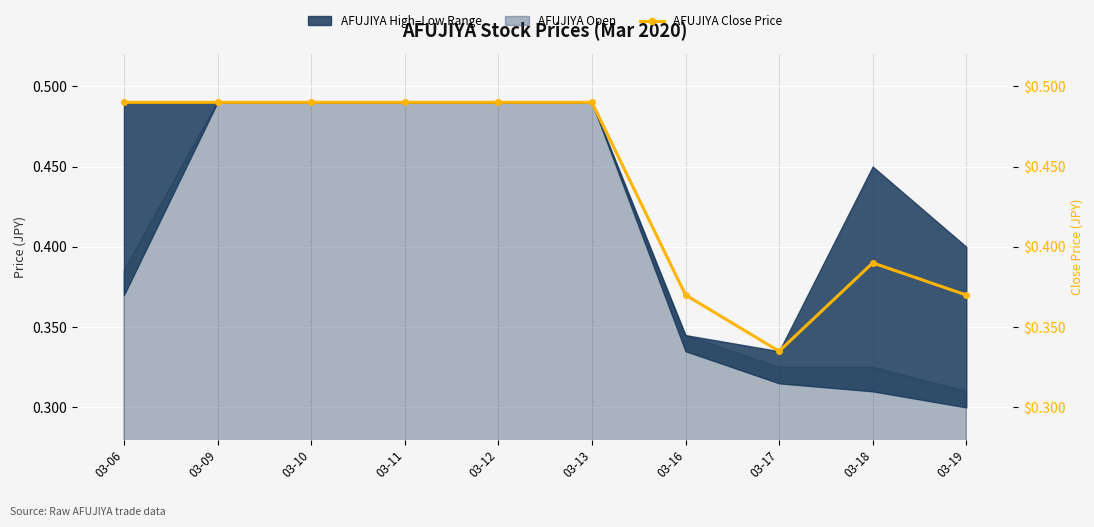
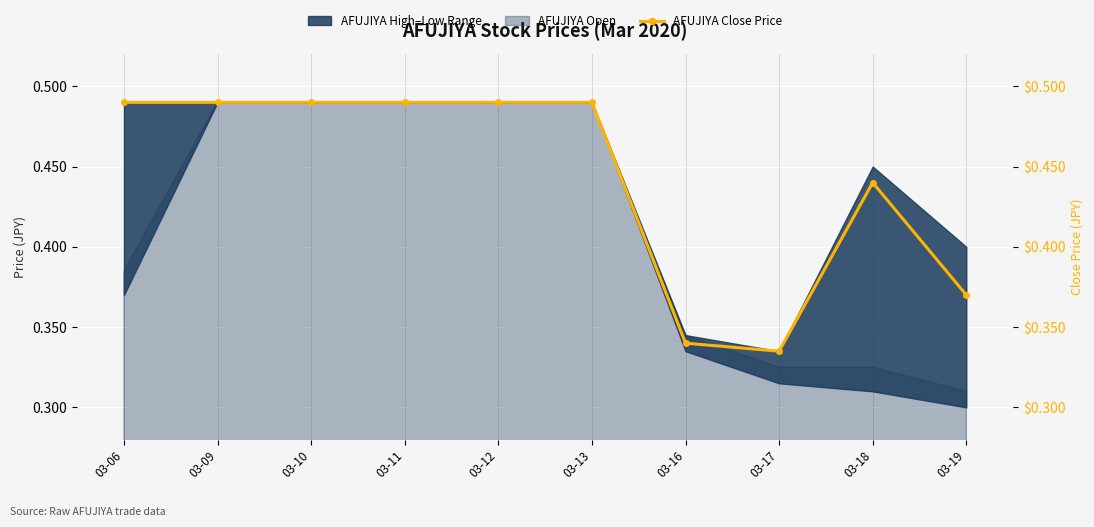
  {
    "AFUJIYA Close Price": {
      "03-06": "$0.49",
      "03-09": "$0.49",
      "03-10": "$0.49",
      "03-11": "$0.49",
      "03-12": "$0.49",
      "03-13": "$0.49",
-     "03-16": "$0.37",
+     "03-16": "$0.34",
      "03-17": "$0.335",
-     "03-18": "$0.39",
+     "03-18": "$0.44",
      "03-19": "$0.37"
    }
  }
